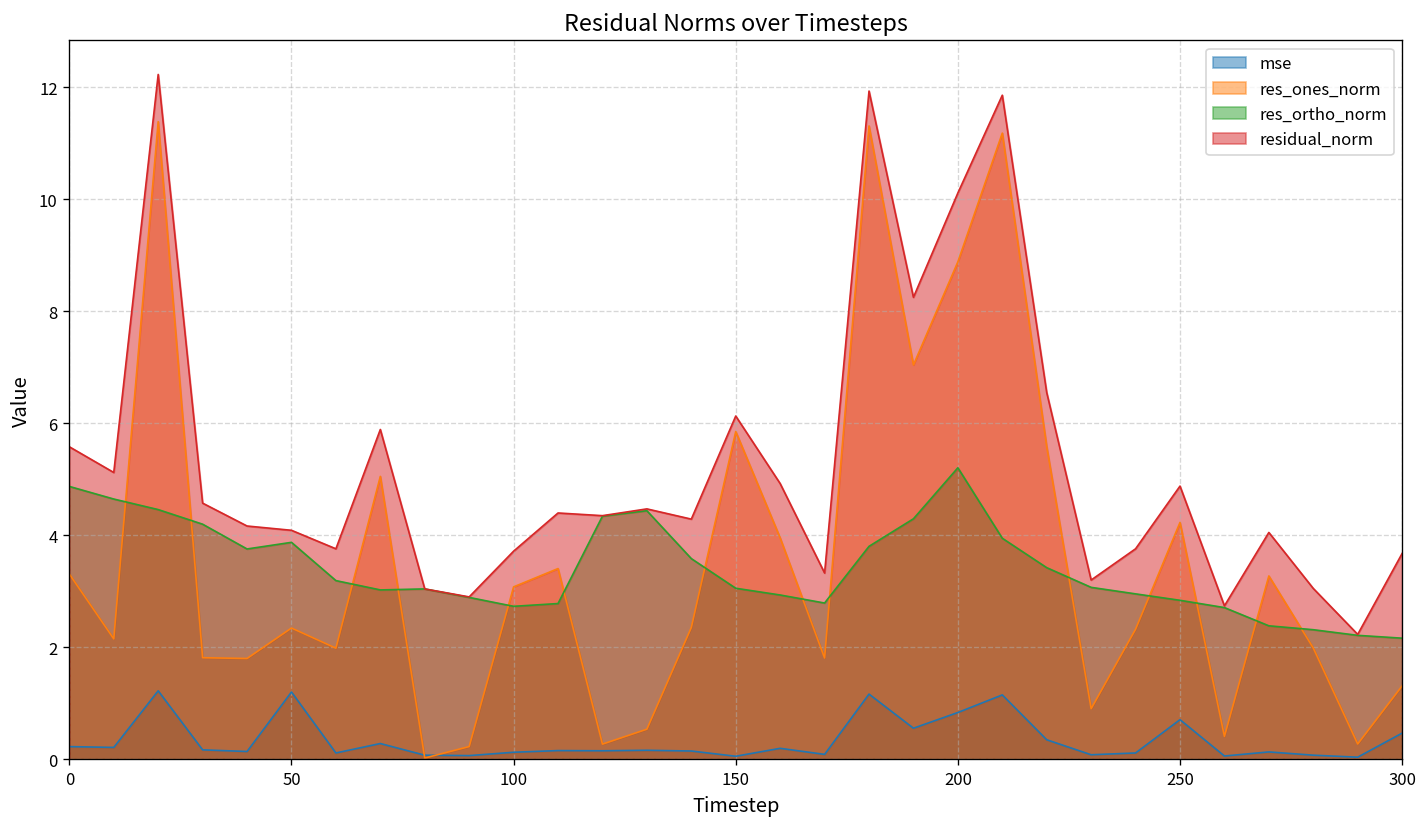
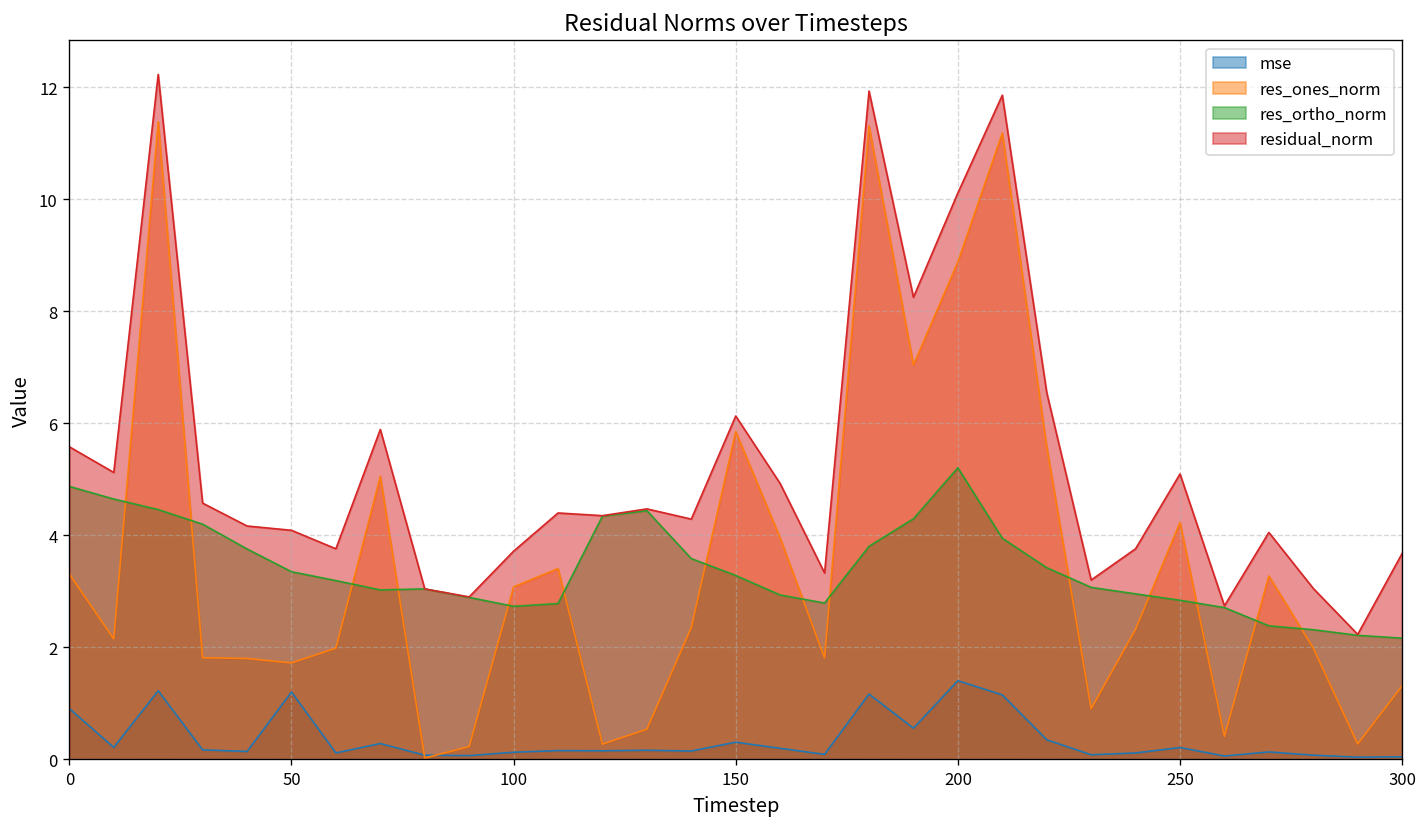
  {
    "mse": {
-     "0": 0.2,
+     "0": 0.9,
      "50": 1.2,
      "100": 0.1,
-     "150": 0.1,
-     "200": 0.8,
-     "250": 0.7,
-     "300": 0.5
+     "150": 0.3,
+     "200": 1.4,
+     "250": 0.2,
+     "300": 0.0
    },
    "res_ones_norm": {
      "0": 3.3,
-     "50": 2.3,
+     "50": 1.7,
      "100": 3.1,
      "150": 5.9,
      "200": 8.9,
      "250": 4.2,
      "300": 1.3
    },
    "res_ortho_norm": {
      "0": 4.9,
-     "50": 3.9,
+     "50": 3.4,
      "100": 2.7,
-     "150": 3.1,
+     "150": 3.3,
      "200": 5.2,
      "250": 2.8,
      "300": 2.2
    },
    "residual_norm": {
      "0": 5.6,
      "50": 4.1,
      "100": 3.7,
      "150": 6.1,
      "200": 10.1,
-     "250": 4.9,
+     "250": 5.1,
      "300": 3.7
    }
  }
